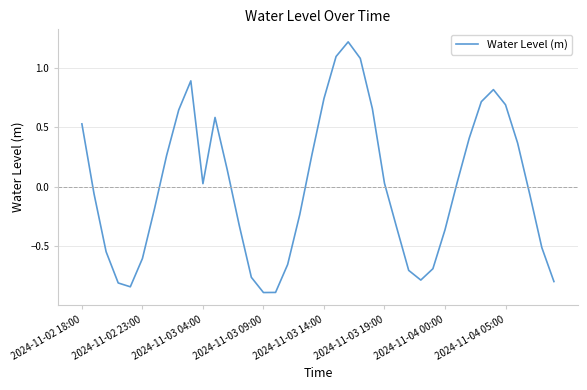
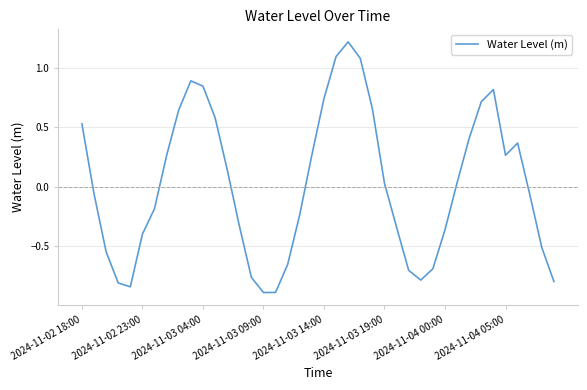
  {
    "2024-11-02 18:00": 0.53,
-   "2024-11-02 23:00": -0.60,
-   "2024-11-03 04:00": 0.03,
+   "2024-11-02 23:00": -0.40,
+   "2024-11-03 04:00": 0.85,
    "2024-11-03 09:00": -0.89,
    "2024-11-03 14:00": 0.74,
    "2024-11-03 19:00": 0.03,
    "2024-11-04 00:00": -0.36,
-   "2024-11-04 05:00": 0.69
+   "2024-11-04 05:00": 0.27
  }
